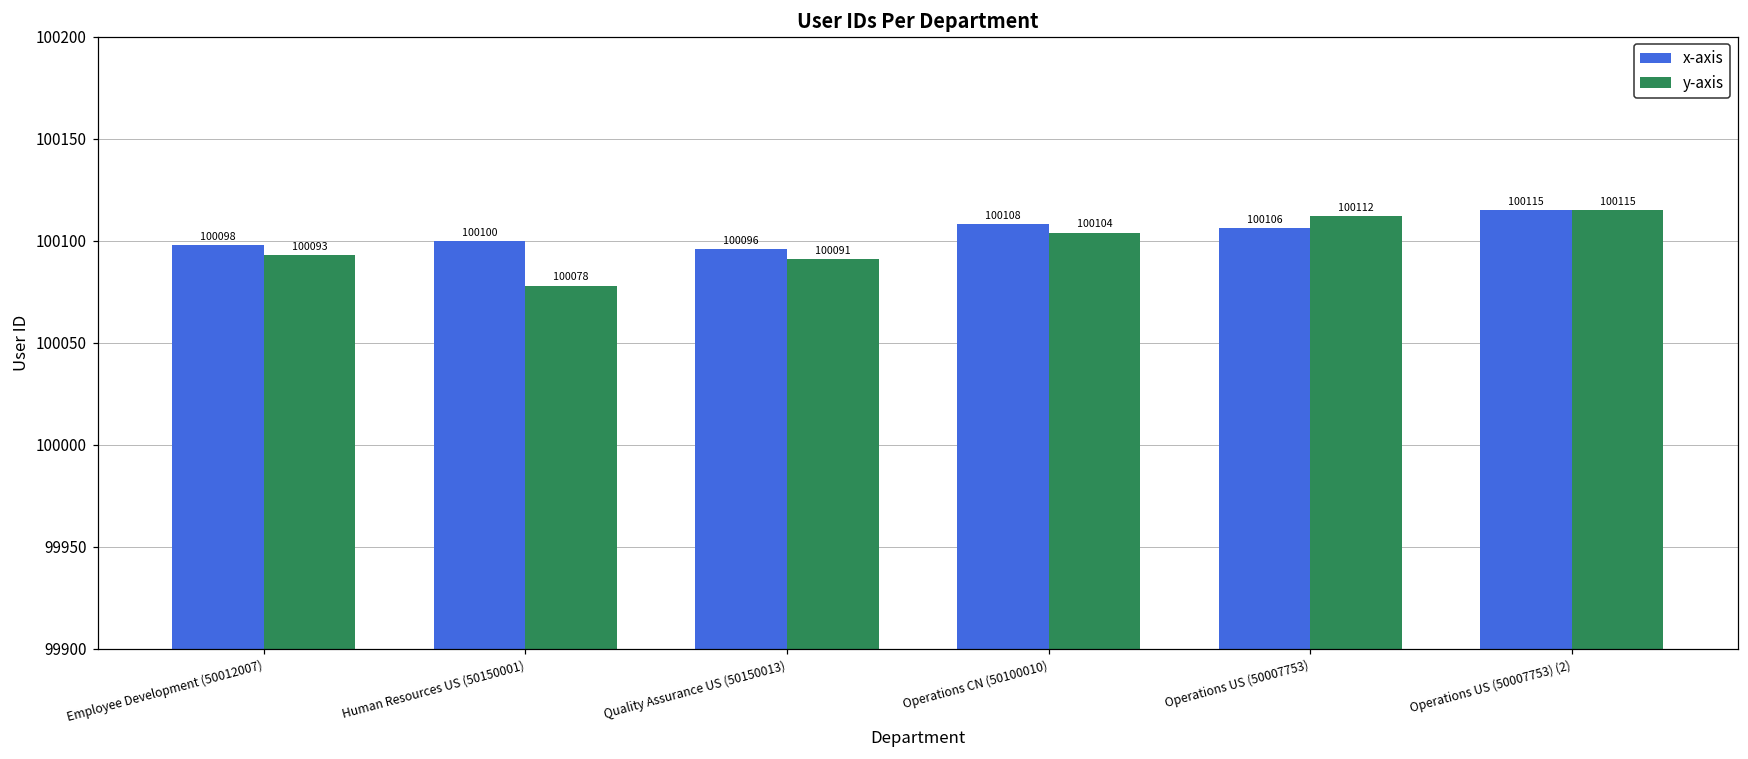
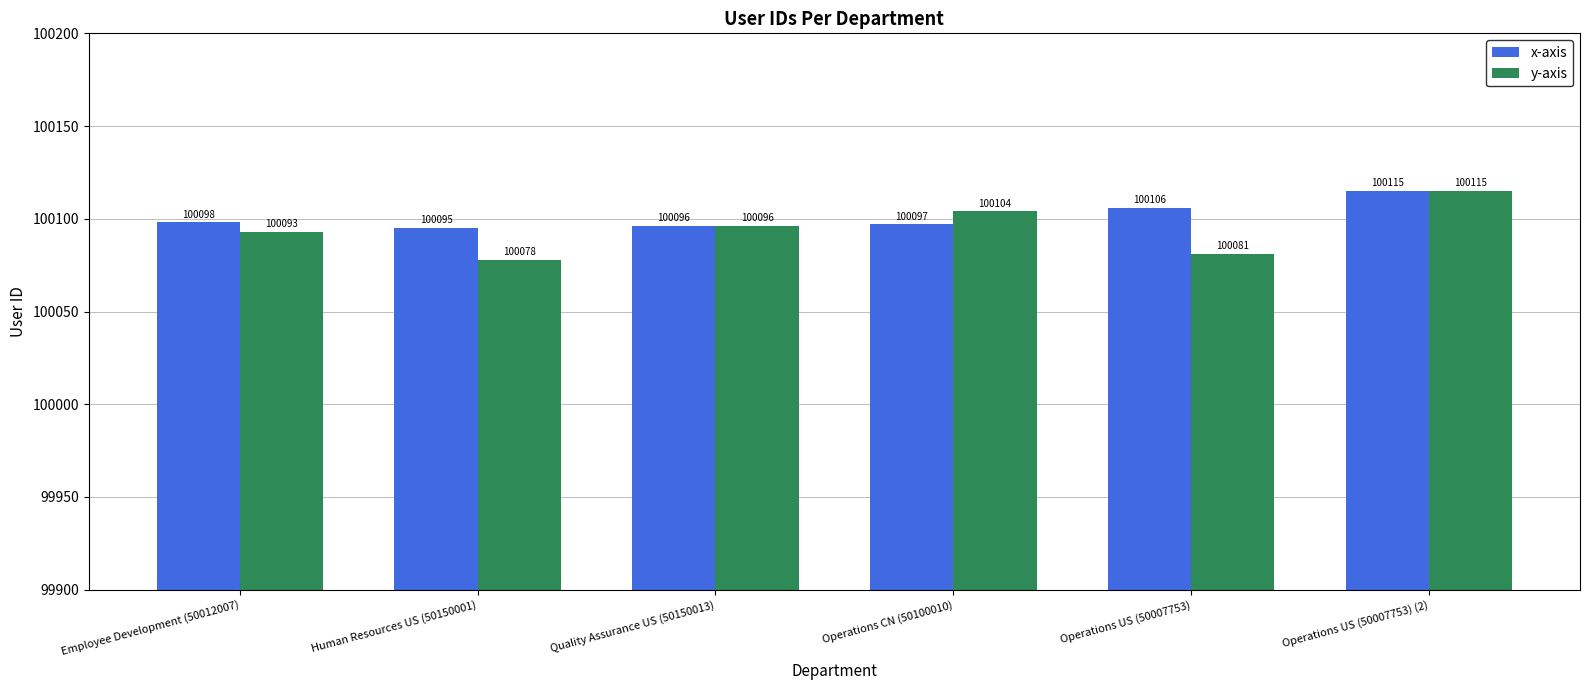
  {
    "x-axis": {
      "Employee Development (50012007)": 100098,
-     "Human Resources US (50150001)": 100100,
+     "Human Resources US (50150001)": 100095,
      "Quality Assurance US (50150013)": 100096,
-     "Operations CN (50100010)": 100108,
+     "Operations CN (50100010)": 100097,
      "Operations US (50007753)": 100106,
      "Operations US (50007753) (2)": 100115
    },
    "y-axis": {
      "Employee Development (50012007)": 100093,
      "Human Resources US (50150001)": 100078,
-     "Quality Assurance US (50150013)": 100091,
+     "Quality Assurance US (50150013)": 100096,
      "Operations CN (50100010)": 100104,
-     "Operations US (50007753)": 100112,
+     "Operations US (50007753)": 100081,
      "Operations US (50007753) (2)": 100115
    }
  }
